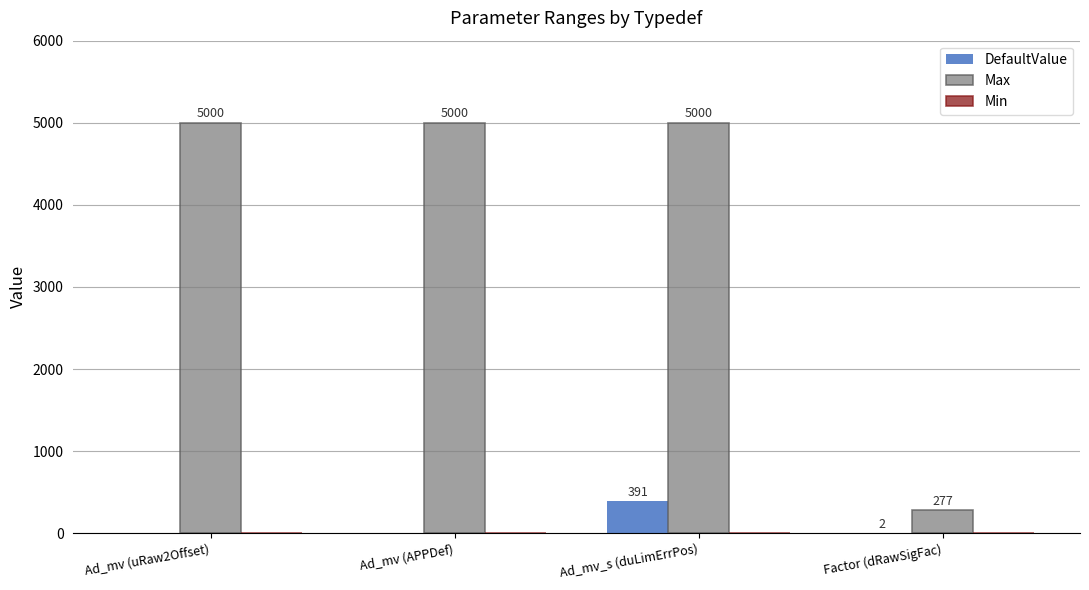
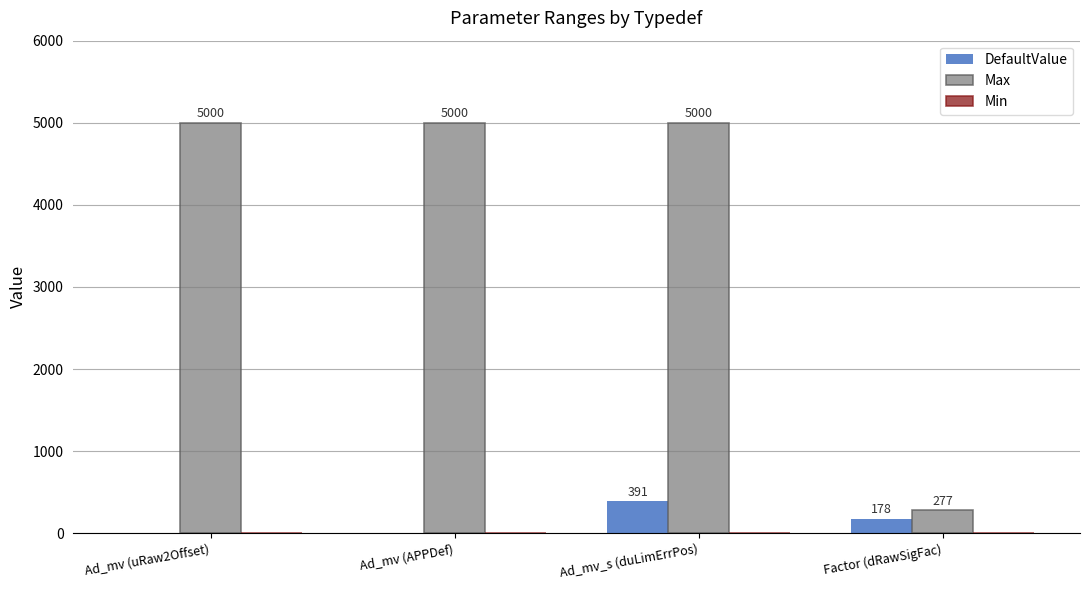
  {
    "DefaultValue": {
      "Ad_mv_s (duLimErrPos)": 391,
-     "Factor (dRawSigFac)": 2
+     "Factor (dRawSigFac)": 178
    },
    "Max": {
      "Ad_mv (uRaw2Offset)": 5000,
      "Ad_mv (APPDef)": 5000,
      "Ad_mv_s (duLimErrPos)": 5000,
      "Factor (dRawSigFac)": 277
    },
    "Min": {
      "Ad_mv (uRaw2Offset)": 0,
      "Ad_mv (APPDef)": 0,
      "Ad_mv_s (duLimErrPos)": 0,
      "Factor (dRawSigFac)": 0
    }
  }
